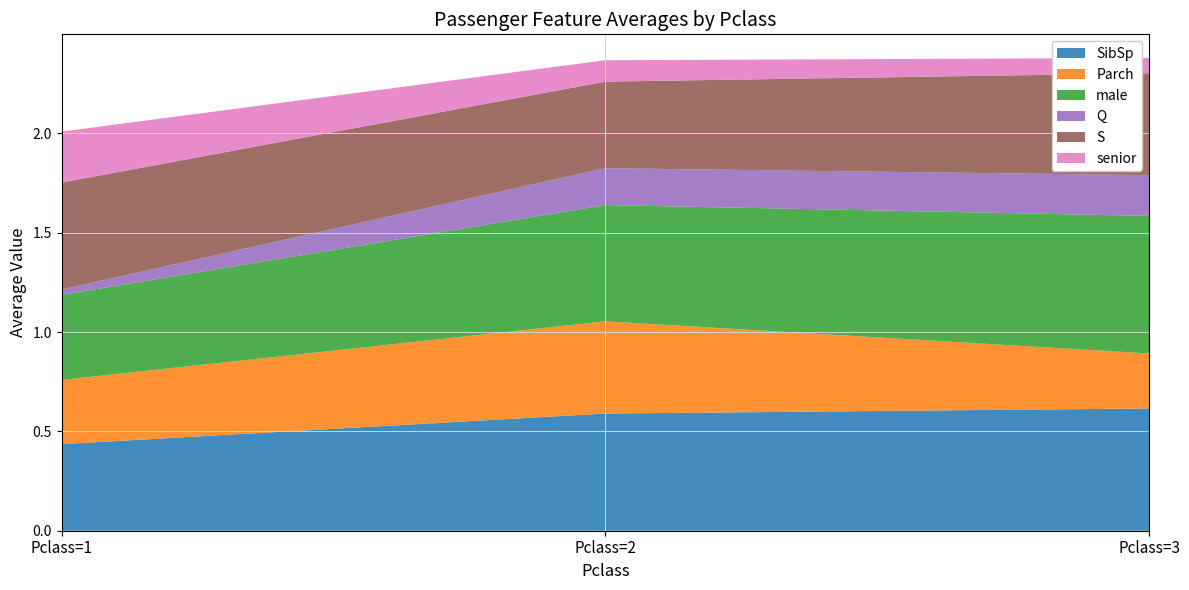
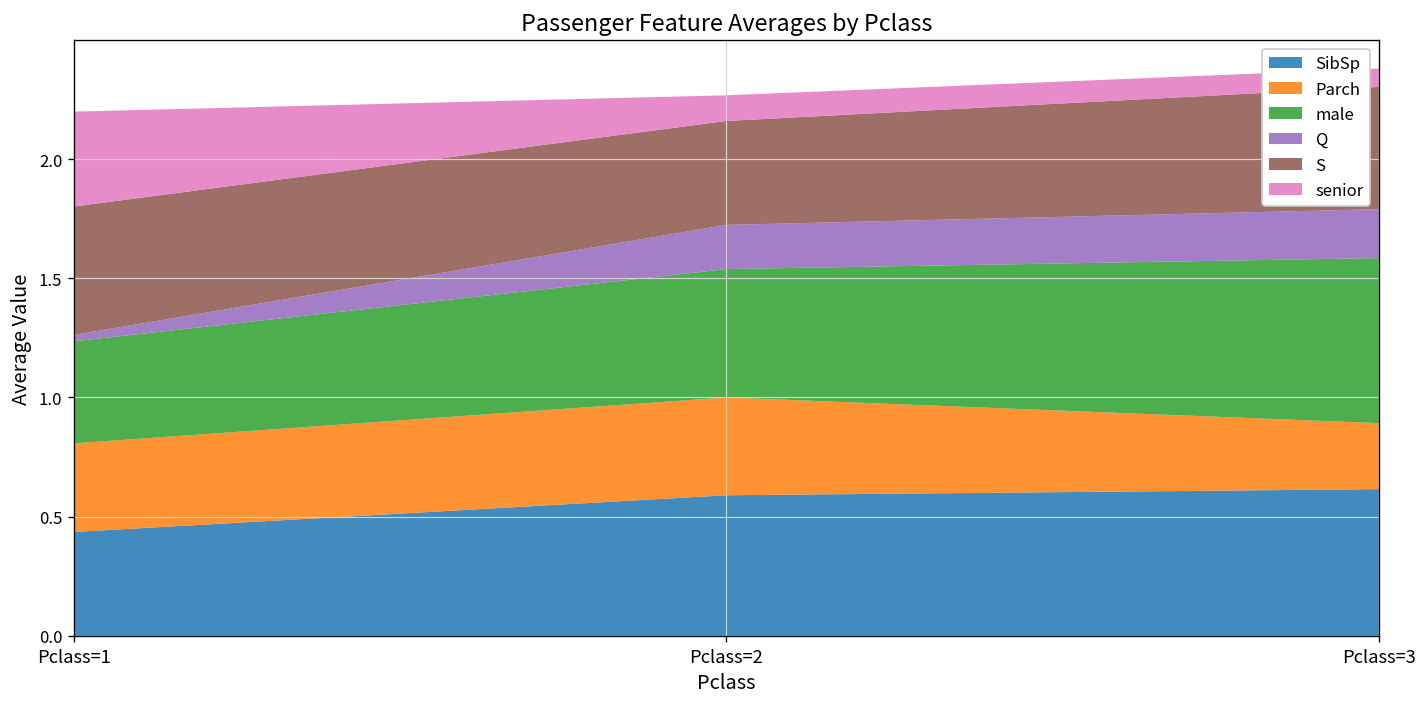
  {
    "SibSp": {
      "Pclass=1": 0.44,
      "Pclass=2": 0.59,
      "Pclass=3": 0.62
    },
    "Parch": {
-     "Pclass=1": 0.32,
-     "Pclass=2": 0.46,
+     "Pclass=1": 0.37,
+     "Pclass=2": 0.41,
      "Pclass=3": 0.28
    },
    "male": {
      "Pclass=1": 0.43,
-     "Pclass=2": 0.59,
+     "Pclass=2": 0.54,
      "Pclass=3": 0.69
    },
    "Q": {
      "Pclass=1": 0.03,
      "Pclass=2": 0.19,
      "Pclass=3": 0.21
    },
    "S": {
      "Pclass=1": 0.54,
      "Pclass=2": 0.44,
      "Pclass=3": 0.51
    },
    "senior": {
-     "Pclass=1": 0.26,
+     "Pclass=1": 0.40,
      "Pclass=2": 0.11,
      "Pclass=3": 0.08
    }
  }
